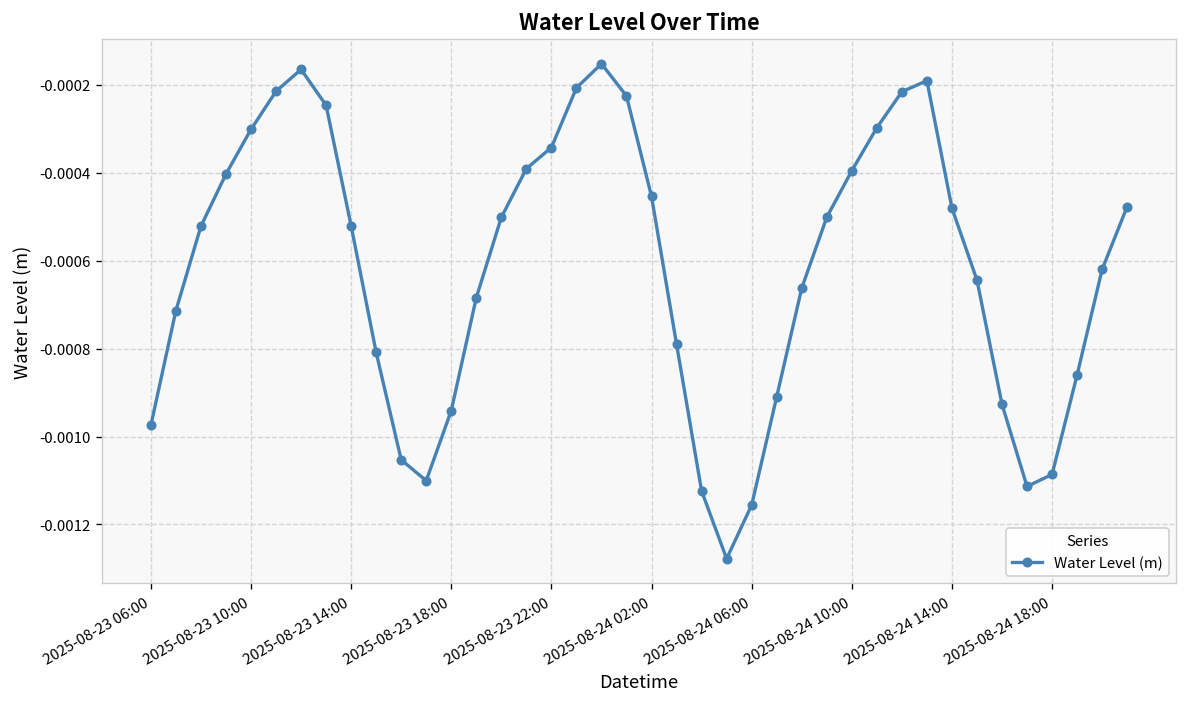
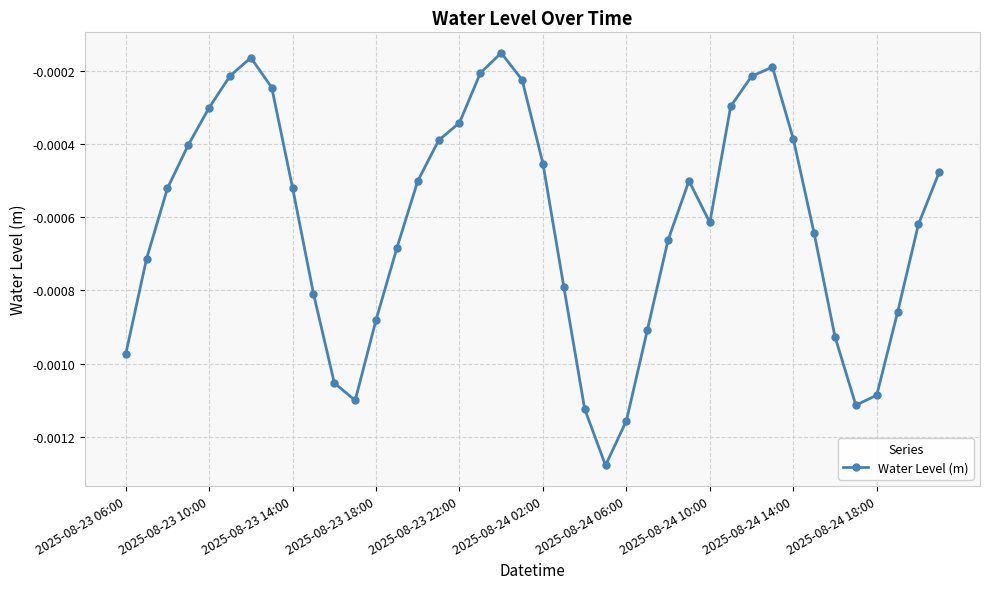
  {
    "2025-08-23 06:00": -0.00097,
    "2025-08-23 10:00": -0.00030,
    "2025-08-23 14:00": -0.00052,
-   "2025-08-23 18:00": -0.00094,
+   "2025-08-23 18:00": -0.00088,
    "2025-08-23 22:00": -0.00034,
    "2025-08-24 02:00": -0.00045,
    "2025-08-24 06:00": -0.00116,
-   "2025-08-24 10:00": -0.00040,
-   "2025-08-24 14:00": -0.00048,
+   "2025-08-24 10:00": -0.00061,
+   "2025-08-24 14:00": -0.00039,
    "2025-08-24 18:00": -0.00109
  }
